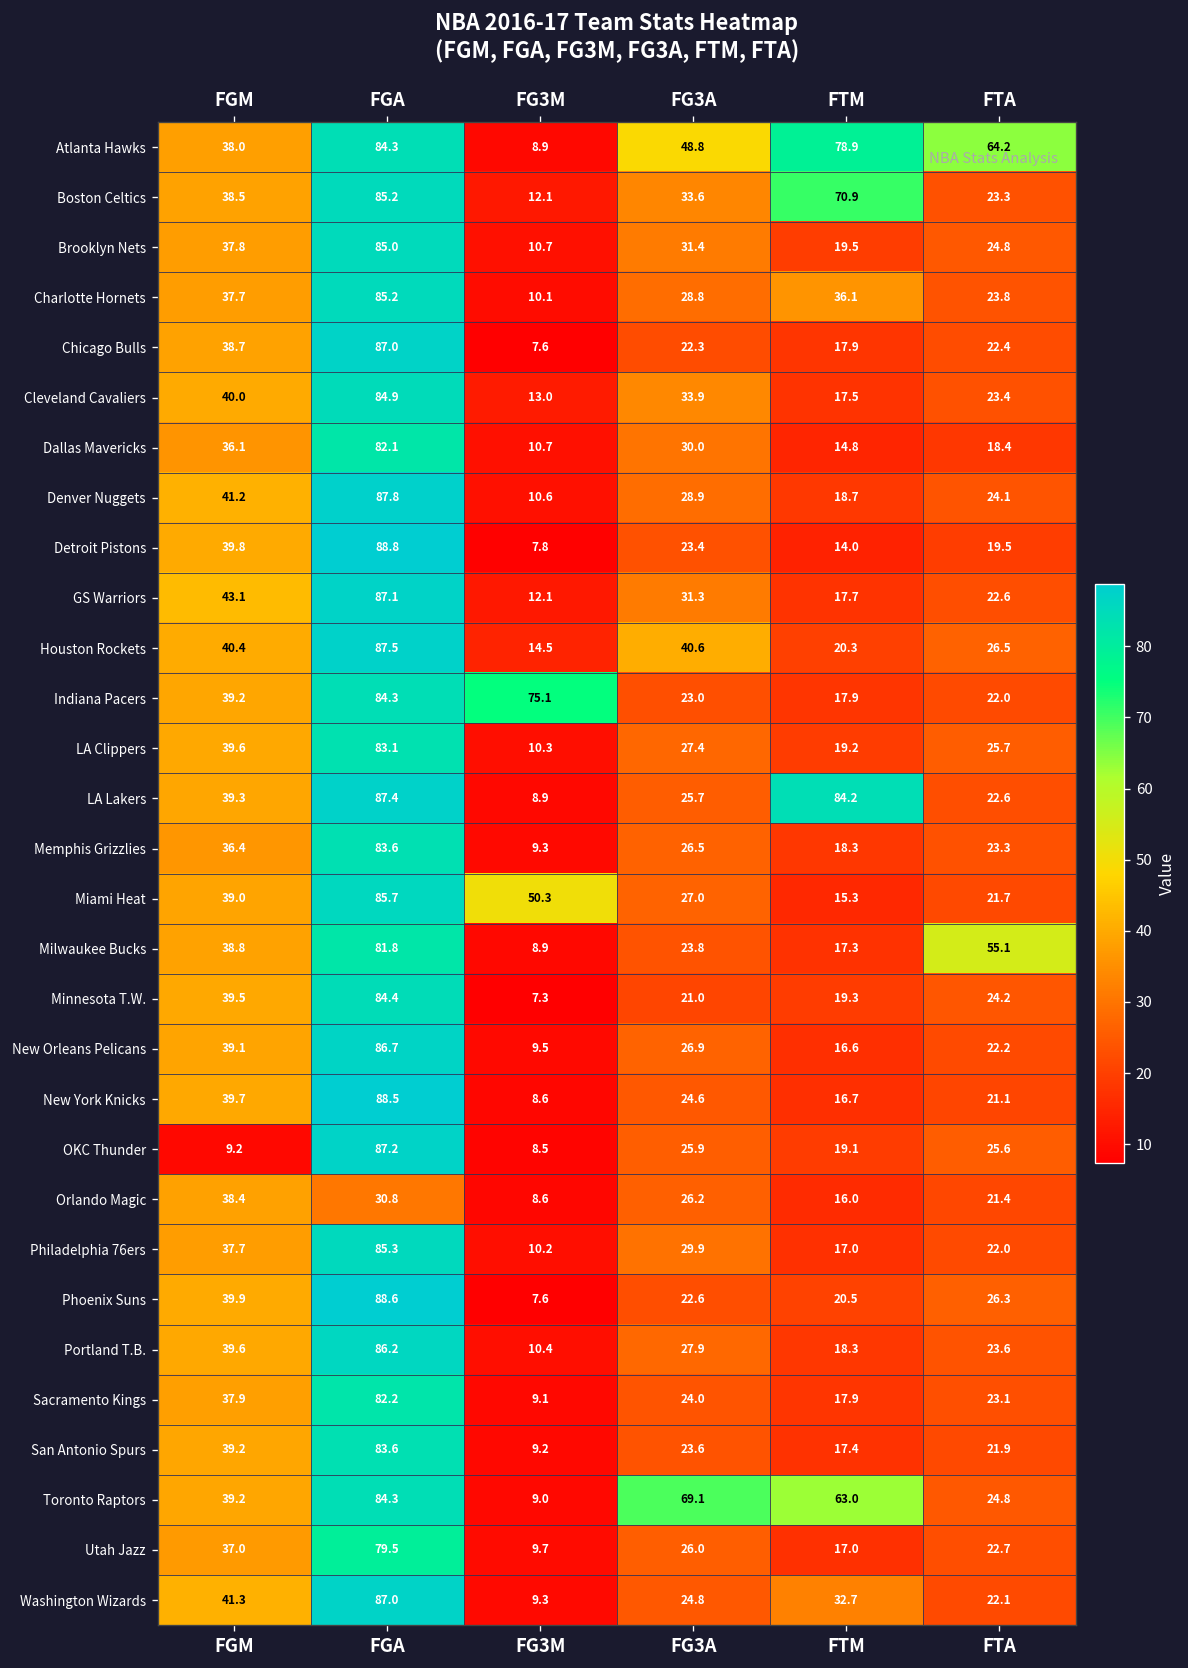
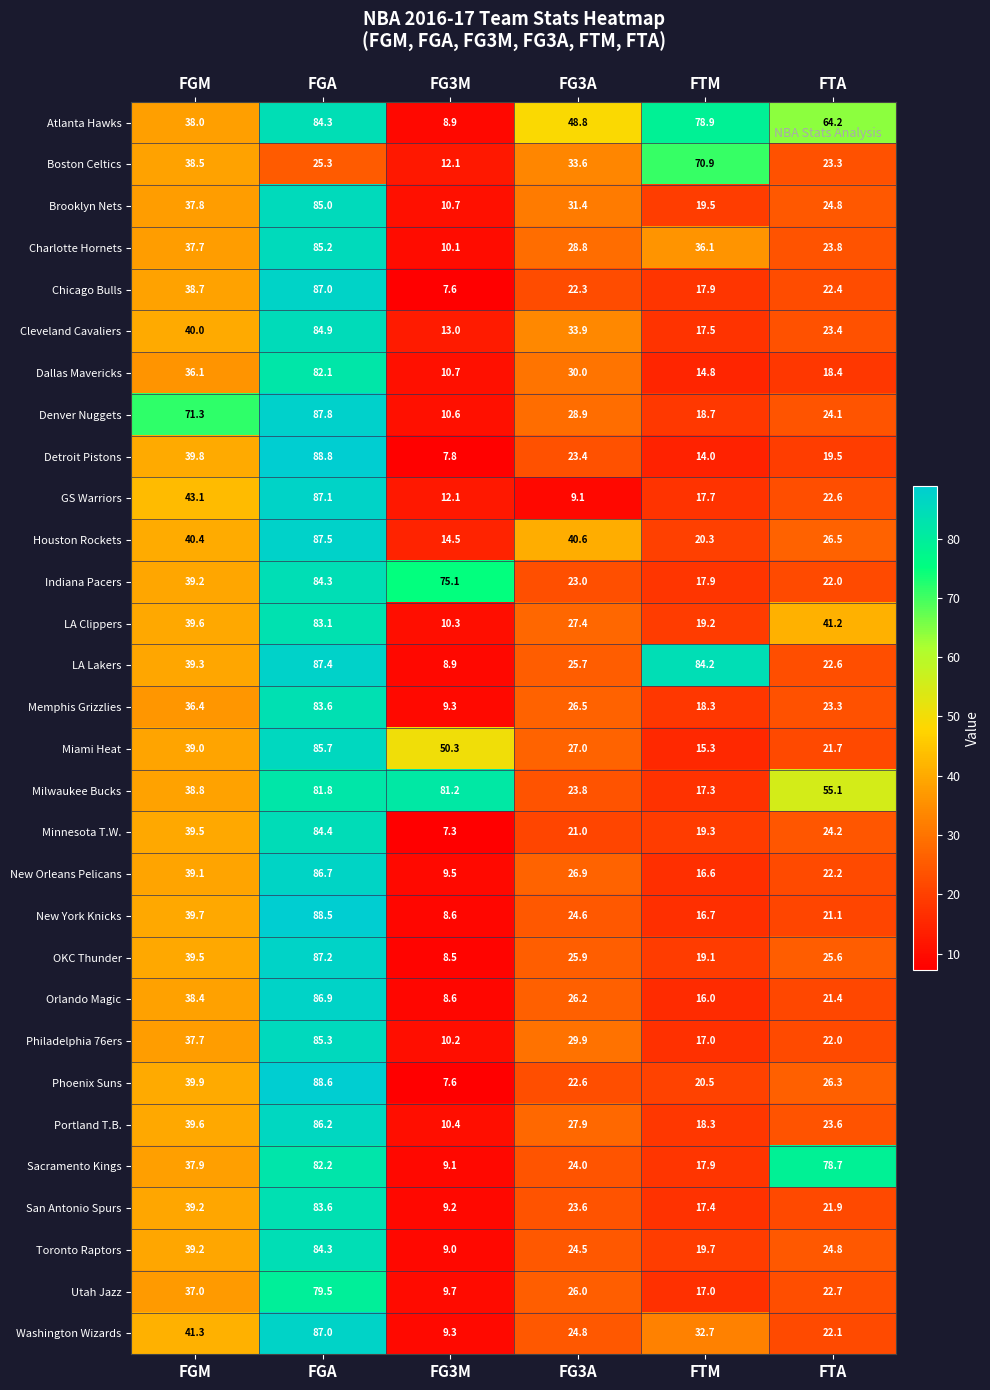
  {
    "Atlanta Hawks": {
      "FGM": 38.0,
      "FGA": 84.3,
      "FG3M": 8.9,
      "FG3A": 48.8,
      "FTM": 78.9
    },
    "Boston Celtics": {
      "FGM": 38.5,
-     "FGA": 85.2,
+     "FGA": 25.3,
      "FG3M": 12.1,
      "FG3A": 33.6,
      "FTM": 70.9,
      "FTA": 23.3
    },
    "Brooklyn Nets": {
      "FGM": 37.8,
      "FGA": 85.0,
      "FG3M": 10.7,
      "FG3A": 31.4,
      "FTM": 19.5,
      "FTA": 24.8
    },
    "Charlotte Hornets": {
      "FGM": 37.7,
      "FGA": 85.2,
      "FG3M": 10.1,
      "FG3A": 28.8,
      "FTM": 36.1,
      "FTA": 23.8
    },
    "Chicago Bulls": {
      "FGM": 38.7,
      "FGA": 87.0,
      "FG3M": 7.6,
      "FG3A": 22.3,
      "FTM": 17.9,
      "FTA": 22.4
    },
    "Cleveland Cavaliers": {
      "FGM": 40.0,
      "FGA": 84.9,
      "FG3M": 13.0,
      "FG3A": 33.9,
      "FTM": 17.5,
      "FTA": 23.4
    },
    "Dallas Mavericks": {
      "FGM": 36.1,
      "FGA": 82.1,
      "FG3M": 10.7,
      "FG3A": 30.0,
      "FTM": 14.8,
      "FTA": 18.4
    },
    "Denver Nuggets": {
-     "FGM": 41.2,
+     "FGM": 71.3,
      "FGA": 87.8,
      "FG3M": 10.6,
      "FG3A": 28.9,
      "FTM": 18.7,
      "FTA": 24.1
    },
    "Detroit Pistons": {
      "FGM": 39.8,
      "FGA": 88.8,
      "FG3M": 7.8,
      "FG3A": 23.4,
      "FTM": 14.0,
      "FTA": 19.5
    },
    "GS Warriors": {
      "FGM": 43.1,
      "FGA": 87.1,
      "FG3M": 12.1,
-     "FG3A": 31.3,
+     "FG3A": 9.1,
      "FTM": 17.7,
      "FTA": 22.6
    },
    "Houston Rockets": {
      "FGM": 40.4,
      "FGA": 87.5,
      "FG3M": 14.5,
      "FG3A": 40.6,
      "FTM": 20.3,
      "FTA": 26.5
    },
    "Indiana Pacers": {
      "FGM": 39.2,
      "FGA": 84.3,
      "FG3M": 75.1,
      "FG3A": 23.0,
      "FTM": 17.9,
      "FTA": 22.0
    },
    "LA Clippers": {
      "FGM": 39.6,
      "FGA": 83.1,
      "FG3M": 10.3,
      "FG3A": 27.4,
      "FTM": 19.2,
-     "FTA": 25.7
+     "FTA": 41.2
    },
    "LA Lakers": {
      "FGM": 39.3,
      "FGA": 87.4,
      "FG3M": 8.9,
      "FG3A": 25.7,
      "FTM": 84.2,
      "FTA": 22.6
    },
    "Memphis Grizzlies": {
      "FGM": 36.4,
      "FGA": 83.6,
      "FG3M": 9.3,
      "FG3A": 26.5,
      "FTM": 18.3,
      "FTA": 23.3
    },
    "Miami Heat": {
      "FGM": 39.0,
      "FGA": 85.7,
      "FG3M": 50.3,
      "FG3A": 27.0,
      "FTM": 15.3,
      "FTA": 21.7
    },
    "Milwaukee Bucks": {
      "FGM": 38.8,
      "FGA": 81.8,
-     "FG3M": 8.9,
+     "FG3M": 81.2,
      "FG3A": 23.8,
      "FTM": 17.3,
      "FTA": 55.1
    },
    "Minnesota T.W.": {
      "FGM": 39.5,
      "FGA": 84.4,
      "FG3M": 7.3,
      "FG3A": 21.0,
      "FTM": 19.3,
      "FTA": 24.2
    },
    "New Orleans Pelicans": {
      "FGM": 39.1,
      "FGA": 86.7,
      "FG3M": 9.5,
      "FG3A": 26.9,
      "FTM": 16.6,
      "FTA": 22.2
    },
    "New York Knicks": {
      "FGM": 39.7,
      "FGA": 88.5,
      "FG3M": 8.6,
      "FG3A": 24.6,
      "FTM": 16.7,
      "FTA": 21.1
    },
    "OKC Thunder": {
-     "FGM": 9.2,
+     "FGM": 39.5,
      "FGA": 87.2,
      "FG3M": 8.5,
      "FG3A": 25.9,
      "FTM": 19.1,
      "FTA": 25.6
    },
    "Orlando Magic": {
      "FGM": 38.4,
-     "FGA": 30.8,
+     "FGA": 86.9,
      "FG3M": 8.6,
      "FG3A": 26.2,
      "FTM": 16.0,
      "FTA": 21.4
    },
    "Philadelphia 76ers": {
      "FGM": 37.7,
      "FGA": 85.3,
      "FG3M": 10.2,
      "FG3A": 29.9,
      "FTM": 17.0,
      "FTA": 22.0
    },
    "Phoenix Suns": {
      "FGM": 39.9,
      "FGA": 88.6,
      "FG3M": 7.6,
      "FG3A": 22.6,
      "FTM": 20.5,
      "FTA": 26.3
    },
    "Portland T.B.": {
      "FGM": 39.6,
      "FGA": 86.2,
      "FG3M": 10.4,
      "FG3A": 27.9,
      "FTM": 18.3,
      "FTA": 23.6
    },
    "Sacramento Kings": {
      "FGM": 37.9,
      "FGA": 82.2,
      "FG3M": 9.1,
      "FG3A": 24.0,
      "FTM": 17.9,
-     "FTA": 23.1
+     "FTA": 78.7
    },
    "San Antonio Spurs": {
      "FGM": 39.2,
      "FGA": 83.6,
      "FG3M": 9.2,
      "FG3A": 23.6,
      "FTM": 17.4,
      "FTA": 21.9
    },
    "Toronto Raptors": {
      "FGM": 39.2,
      "FGA": 84.3,
      "FG3M": 9.0,
-     "FG3A": 69.1,
-     "FTM": 63.0,
+     "FG3A": 24.5,
+     "FTM": 19.7,
      "FTA": 24.8
    },
    "Utah Jazz": {
      "FGM": 37.0,
      "FGA": 79.5,
      "FG3M": 9.7,
      "FG3A": 26.0,
      "FTM": 17.0,
      "FTA": 22.7
    },
    "Washington Wizards": {
      "FGM": 41.3,
      "FGA": 87.0,
      "FG3M": 9.3,
      "FG3A": 24.8,
      "FTM": 32.7,
      "FTA": 22.1
    }
  }
